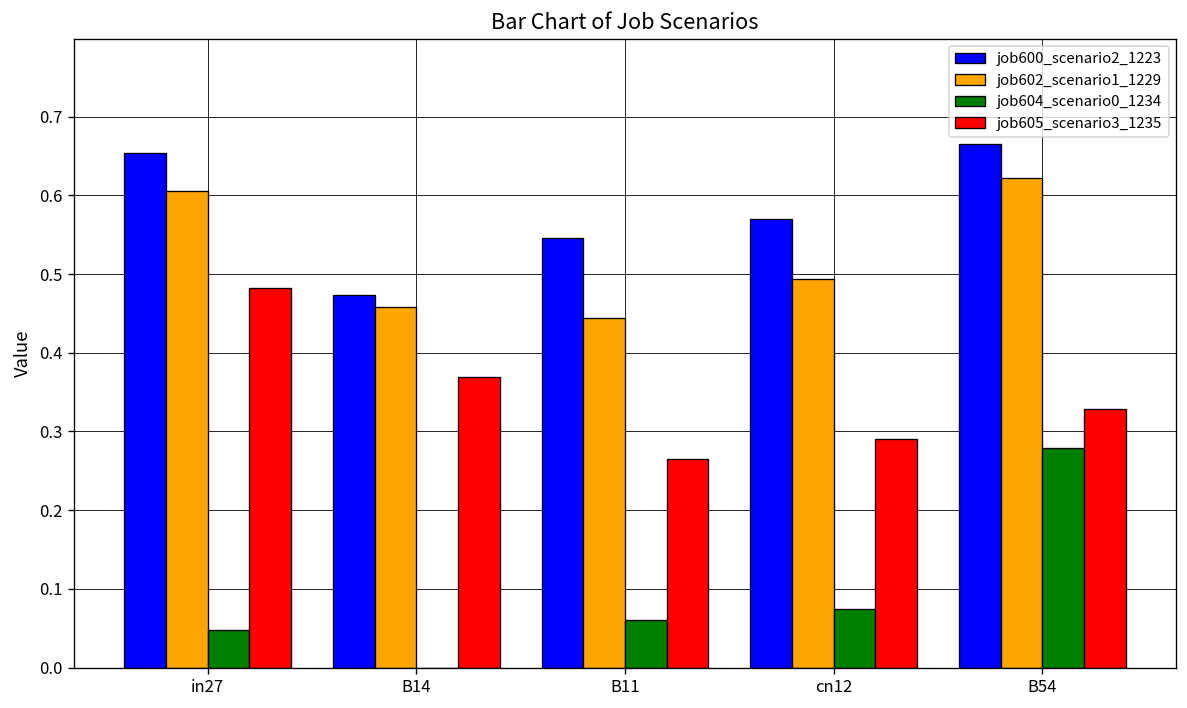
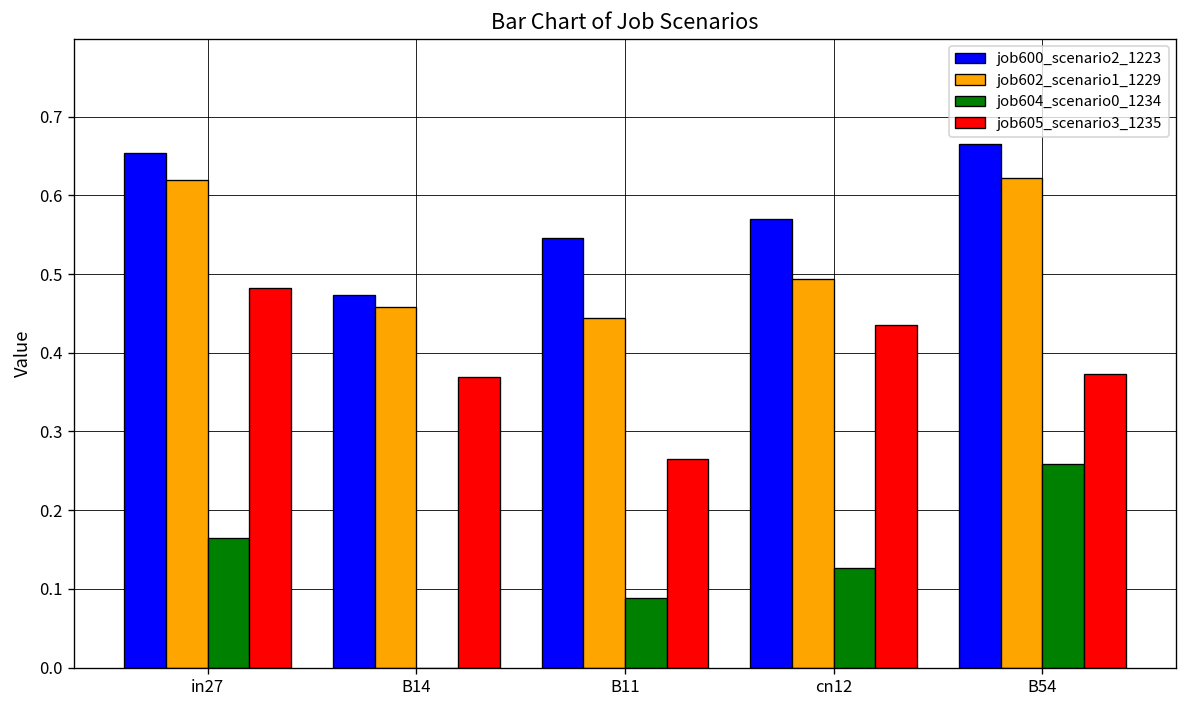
  {
    "job600_scenario2_1223": {
      "in27": 0.65,
      "B14": 0.47,
      "B11": 0.55,
      "cn12": 0.57,
      "B54": 0.67
    },
    "job602_scenario1_1229": {
-     "in27": 0.61,
+     "in27": 0.62,
      "B14": 0.46,
      "B11": 0.44,
      "cn12": 0.49,
      "B54": 0.62
    },
    "job604_scenario0_1234": {
-     "in27": 0.05,
+     "in27": 0.16,
      "B14": 0.00,
-     "B11": 0.06,
-     "cn12": 0.07,
-     "B54": 0.28
+     "B11": 0.09,
+     "cn12": 0.13,
+     "B54": 0.26
    },
    "job605_scenario3_1235": {
      "in27": 0.48,
      "B14": 0.37,
      "B11": 0.27,
-     "cn12": 0.29,
-     "B54": 0.33
+     "cn12": 0.43,
+     "B54": 0.37
    }
  }
